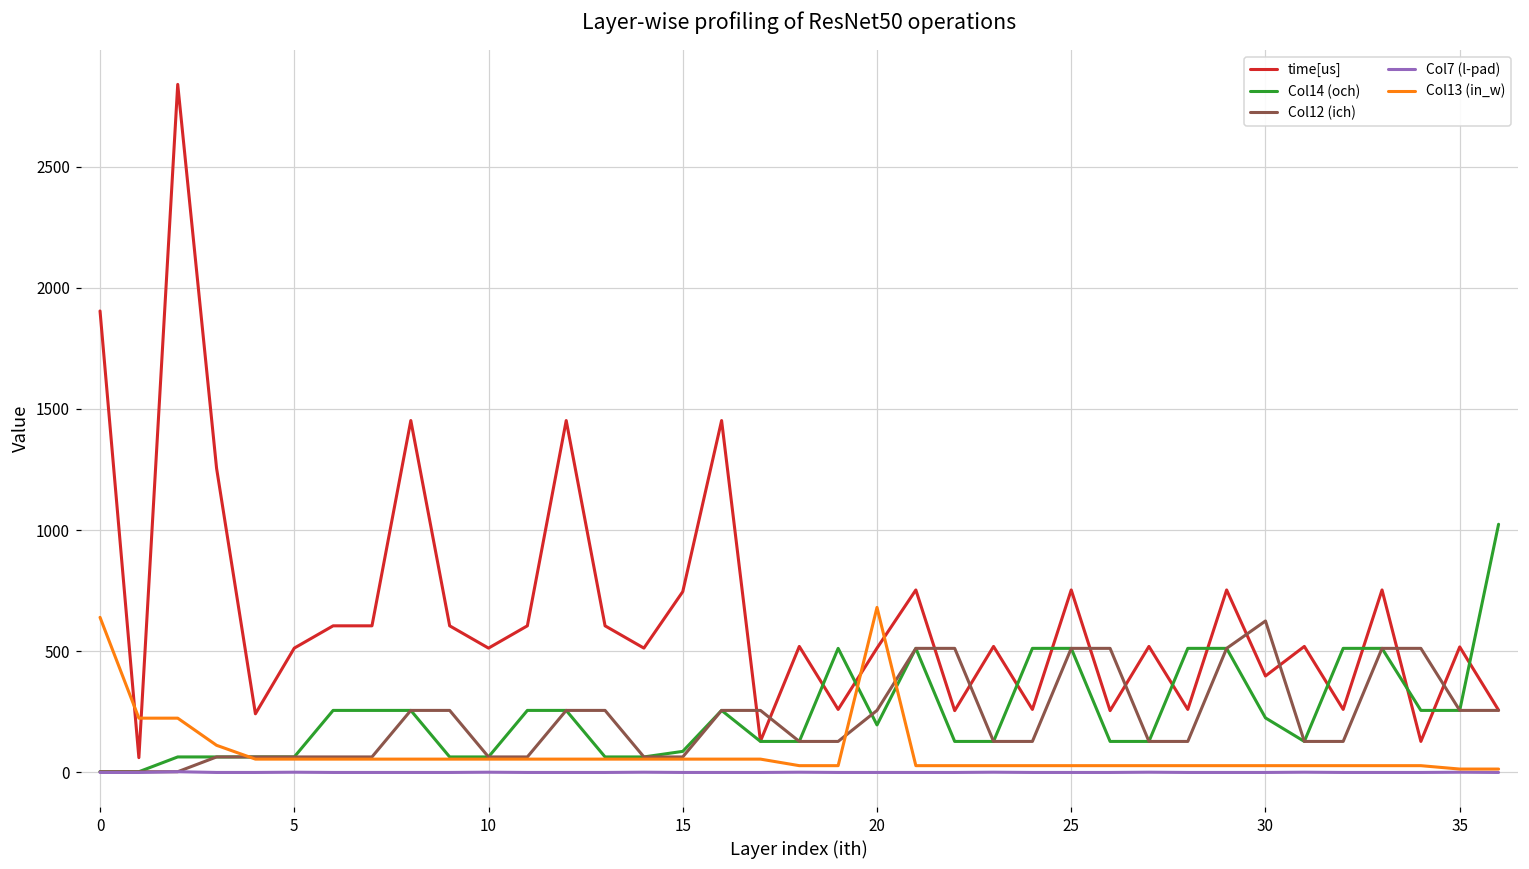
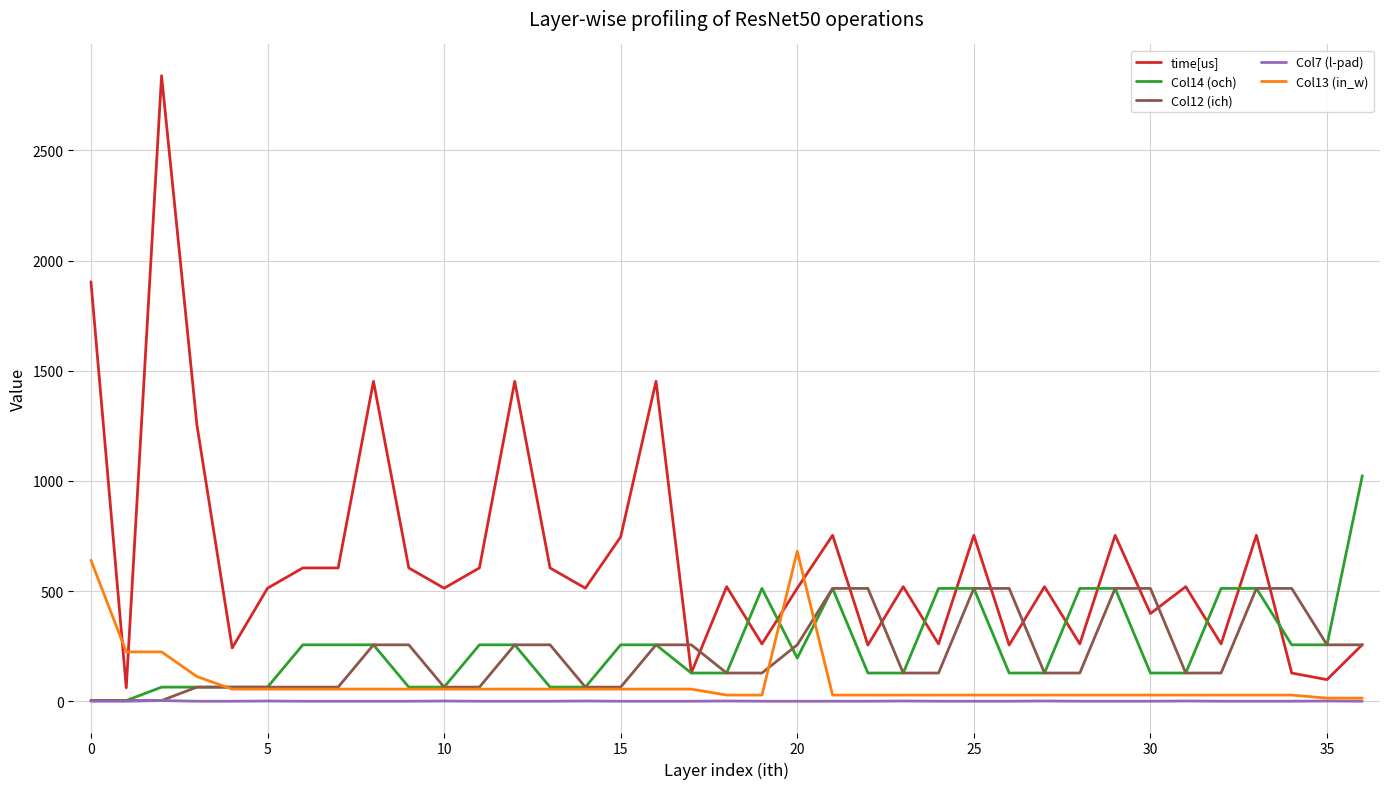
  {
    "time[us]": {
      "0": 1900,
      "5": 510,
      "10": 510,
      "15": 750,
      "20": 510,
      "25": 750,
      "30": 400,
-     "35": 520
+     "35": 100
    },
    "Col14 (och)": {
-     "15": 90,
+     "15": 260,
      "20": 200,
-     "30": 230
+     "30": 130
    },
    "Col12 (ich)": {
      "20": 260,
-     "30": 630
+     "30": 510
    },
    "Col7 (l-pad)": {
      "5": 0,
      "10": 0,
      "15": 0,
      "20": 0,
      "25": 0,
      "30": 0,
      "35": 0
    },
    "Col13 (in_w)": {
      "0": 640,
      "20": 680,
      "25": 30,
      "30": 30,
      "35": 10
    }
  }
